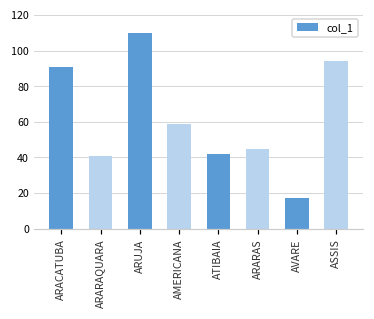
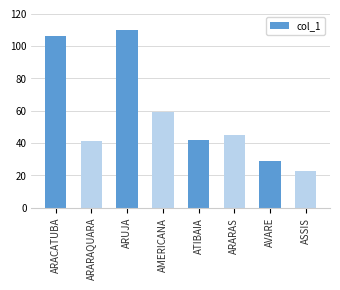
  {
-   "ARACATUBA": 91,
+   "ARACATUBA": 106,
    "ARARAQUARA": 41,
    "ARUJA": 110,
    "AMERICANA": 59,
    "ATIBAIA": 42,
    "ARARAS": 45,
-   "AVARE": 17,
-   "ASSIS": 94
+   "AVARE": 29,
+   "ASSIS": 23
  }
